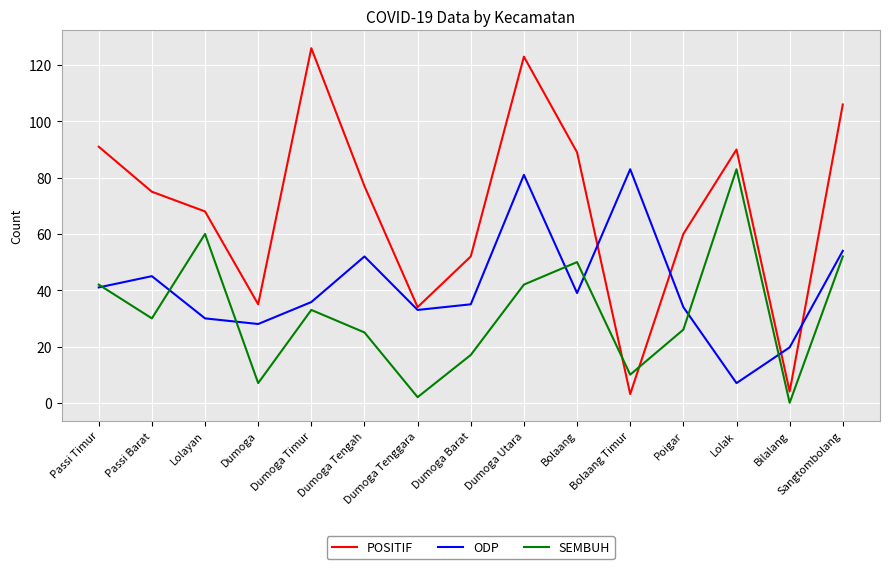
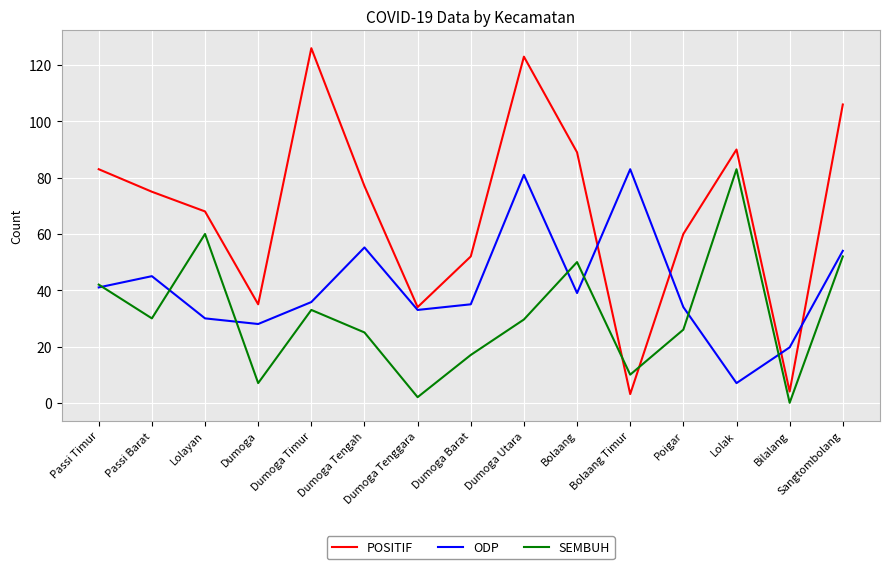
  {
    "POSITIF": {
-     "Passi Timur": 91,
+     "Passi Timur": 83,
      "Passi Barat": 75,
      "Lolayan": 68,
      "Dumoga": 35,
      "Dumoga Timur": 126,
      "Dumoga Tengah": 77,
      "Dumoga Tenggara": 34,
      "Dumoga Barat": 52,
      "Dumoga Utara": 123,
      "Bolaang": 89,
      "Bolaang Timur": 3,
      "Poigar": 60,
      "Lolak": 90,
      "Bilalang": 4,
      "Sangtombolang": 106
    },
    "ODP": {
      "Passi Timur": 41,
      "Passi Barat": 45,
      "Lolayan": 30,
      "Dumoga": 28,
      "Dumoga Timur": 36,
-     "Dumoga Tengah": 52,
+     "Dumoga Tengah": 55,
      "Dumoga Tenggara": 33,
      "Dumoga Barat": 35,
      "Dumoga Utara": 81,
      "Bolaang": 39,
      "Bolaang Timur": 83,
      "Poigar": 34,
      "Lolak": 7,
      "Bilalang": 20,
      "Sangtombolang": 54
    },
    "SEMBUH": {
      "Passi Timur": 42,
      "Passi Barat": 30,
      "Lolayan": 60,
      "Dumoga": 7,
      "Dumoga Timur": 33,
      "Dumoga Tengah": 25,
      "Dumoga Tenggara": 2,
      "Dumoga Barat": 17,
-     "Dumoga Utara": 42,
+     "Dumoga Utara": 30,
      "Bolaang": 50,
      "Bolaang Timur": 10,
      "Poigar": 26,
      "Lolak": 83,
      "Bilalang": 0,
      "Sangtombolang": 52
    }
  }
